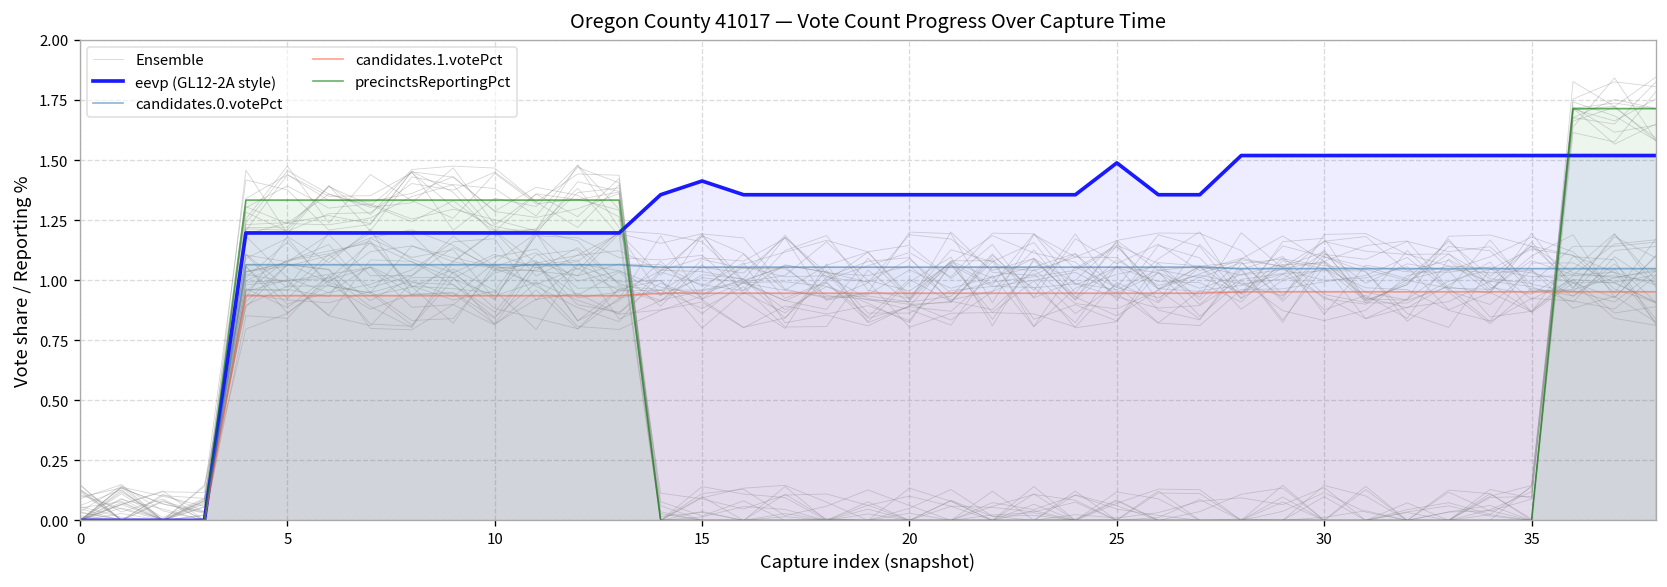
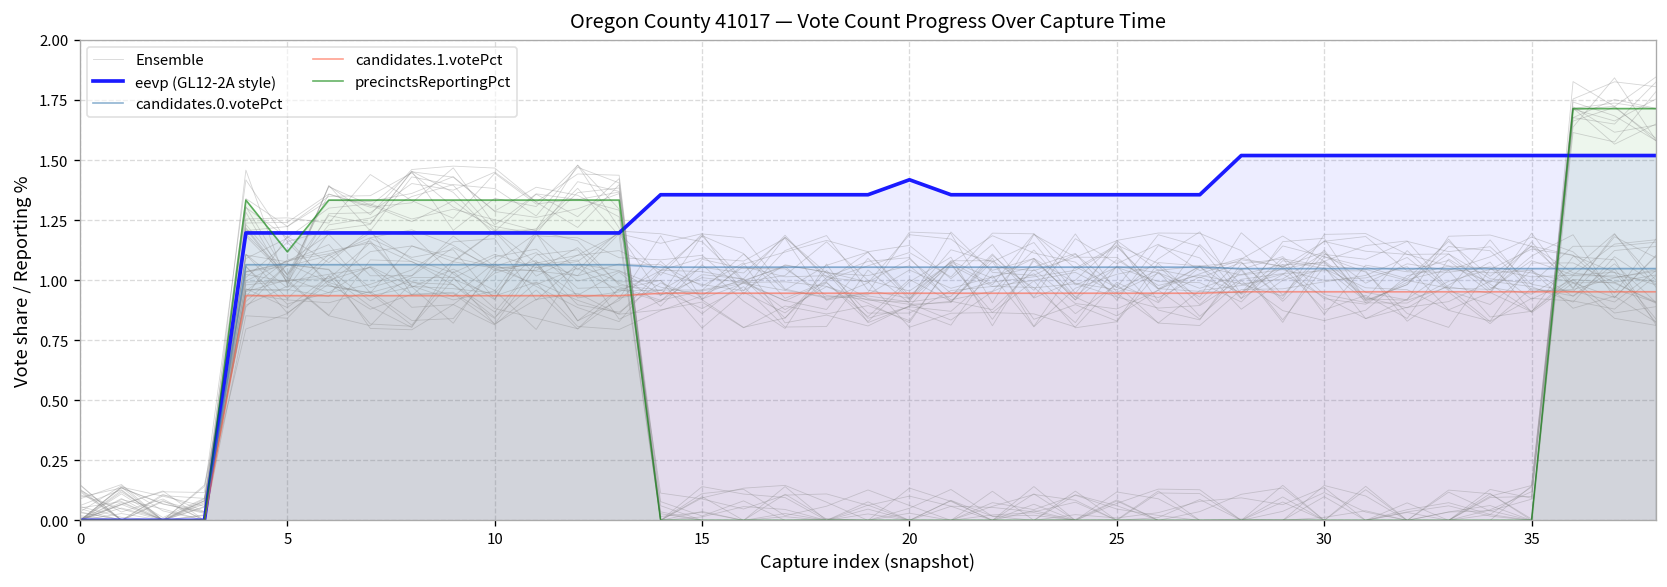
  {
    "eevp (GL12-2A style)": {
-     "15": 1.41,
-     "20": 1.36,
-     "25": 1.49,
+     "15": 1.36,
+     "20": 1.42,
+     "25": 1.36,
      "30": 1.52,
      "35": 1.52
    },
    "candidates.1.votePct": {
      "5": 0.94
    },
    "precinctsReportingPct": {
-     "5": 1.33
+     "5": 1.12
    }
  }
